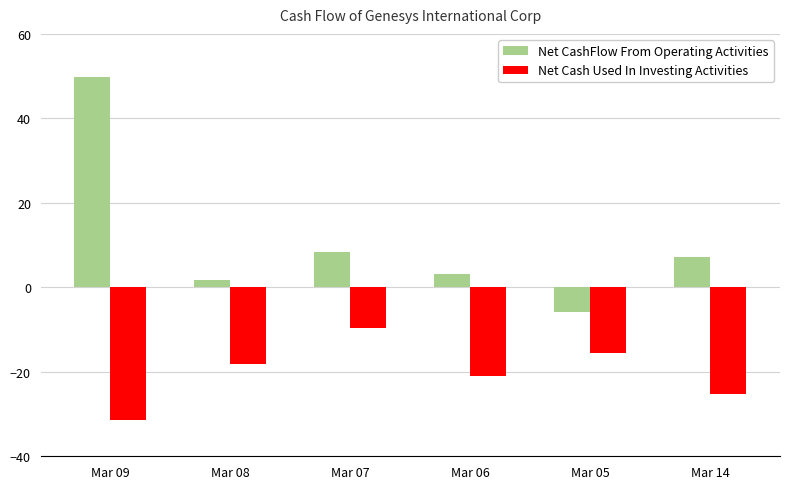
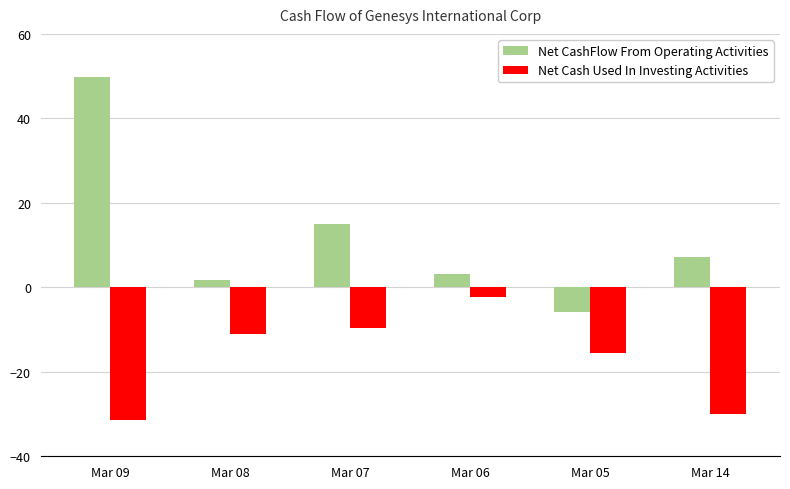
  {
    "Net CashFlow From Operating Activities": {
      "Mar 09": 50,
      "Mar 08": 2,
-     "Mar 07": 8,
+     "Mar 07": 15,
      "Mar 06": 3,
      "Mar 05": -6,
      "Mar 14": 7
    },
    "Net Cash Used In Investing Activities": {
      "Mar 09": -31,
-     "Mar 08": -18,
+     "Mar 08": -11,
      "Mar 07": -10,
-     "Mar 06": -21,
+     "Mar 06": -2,
      "Mar 05": -16,
-     "Mar 14": -25
+     "Mar 14": -30
    }
  }
